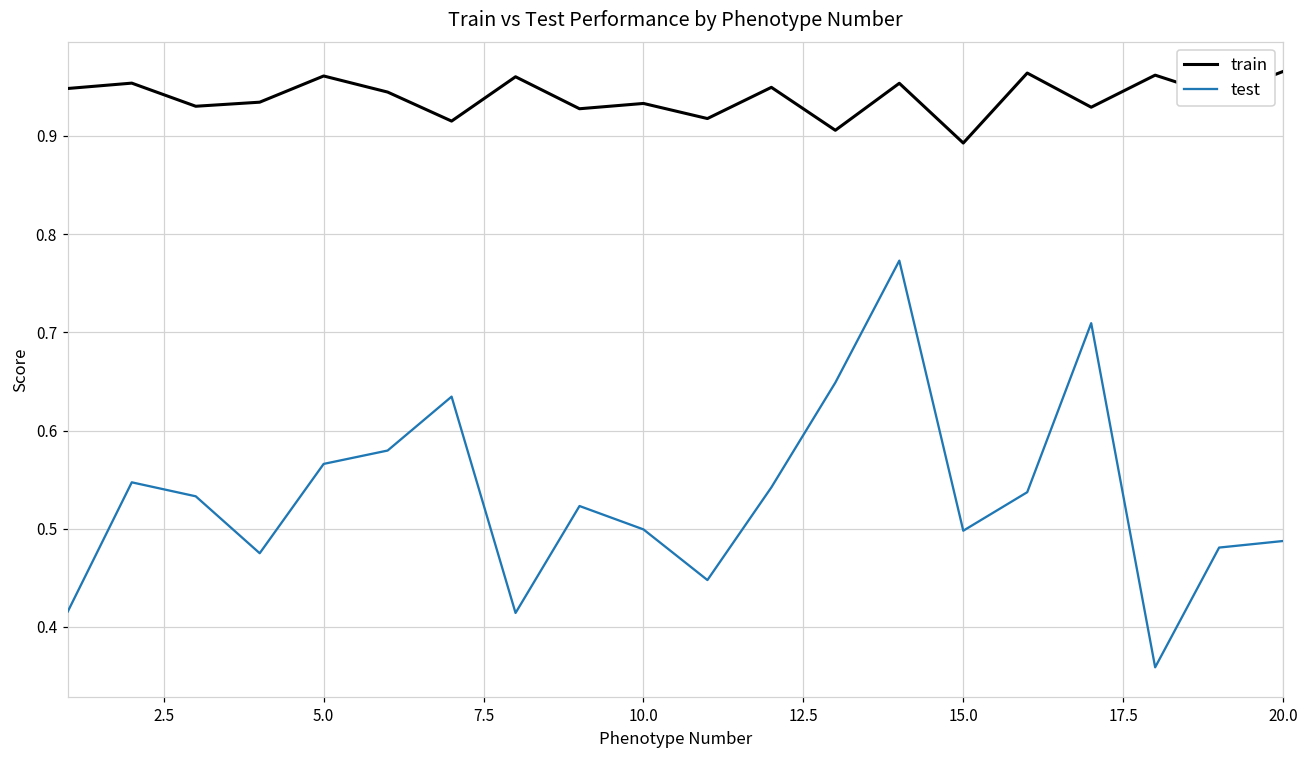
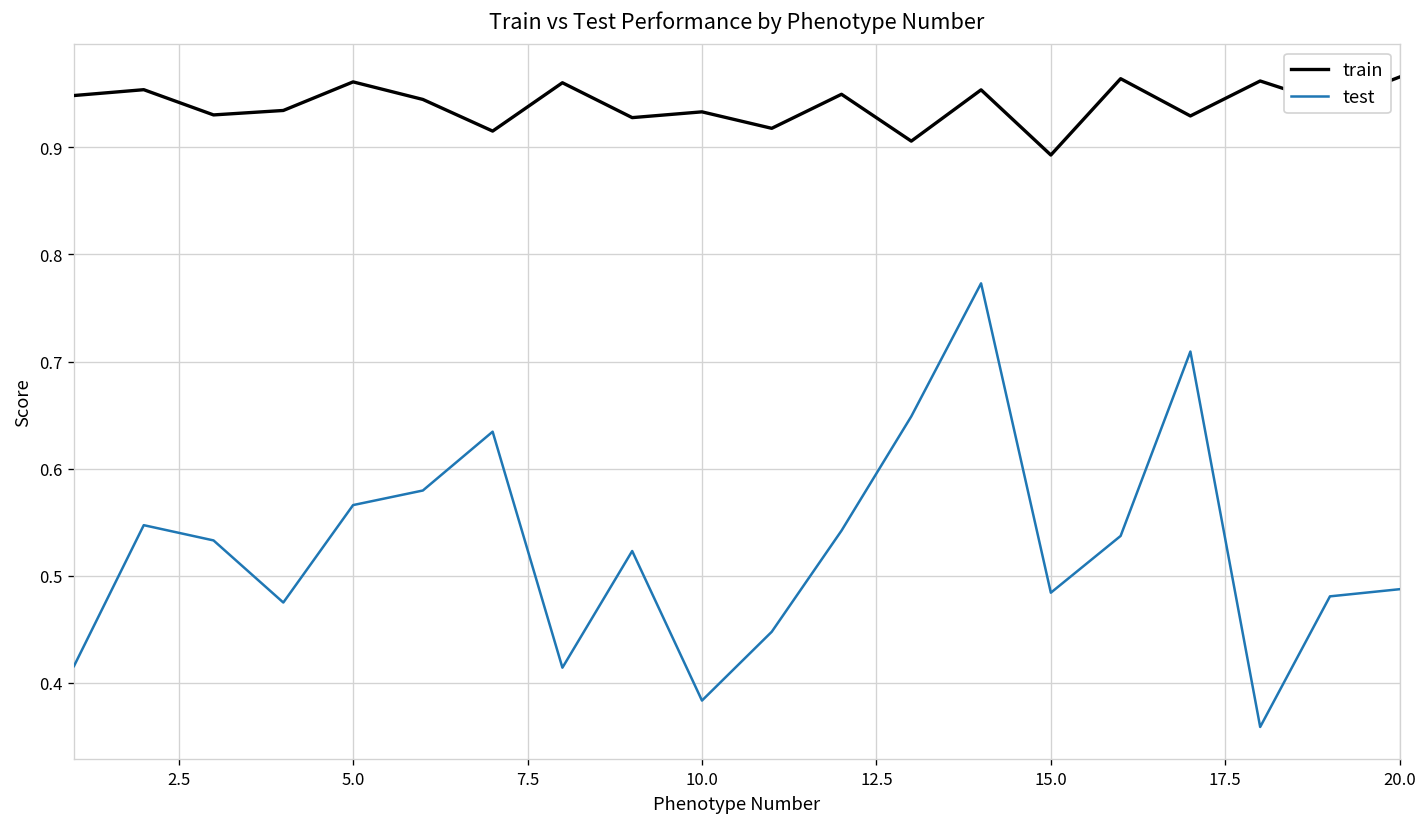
  {
    "train": {
      "5.0": 0.96,
      "10.0": 0.93,
      "15.0": 0.89,
      "20.0": 0.97
    },
    "test": {
      "5.0": 0.57,
-     "10.0": 0.50,
-     "15.0": 0.50,
+     "10.0": 0.38,
+     "15.0": 0.48,
      "20.0": 0.49
    }
  }
